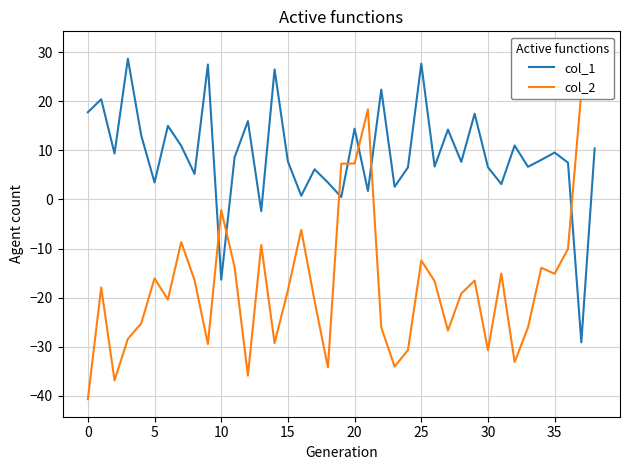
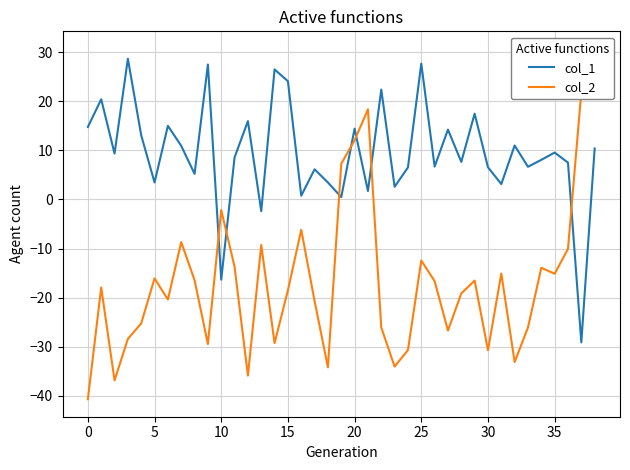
  {
    "col_1": {
-     "0": 18,
+     "0": 15,
      "5": 3,
      "10": -16,
-     "15": 8,
+     "15": 24,
      "20": 14,
      "25": 28,
      "30": 7,
      "35": 10
    },
    "col_2": {
      "0": -41,
      "5": -16,
      "10": -2,
      "15": -18,
-     "20": 7,
+     "20": 12,
      "25": -12,
      "30": -31,
      "35": -15
    }
  }
